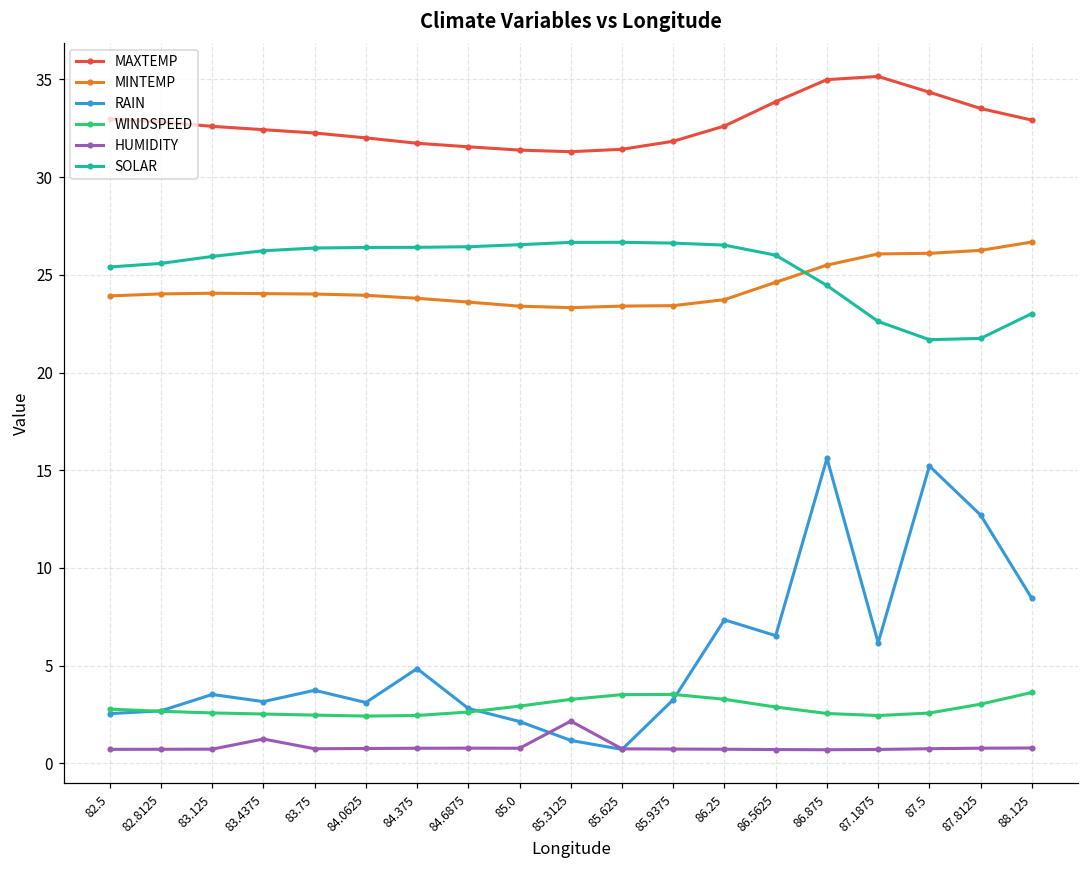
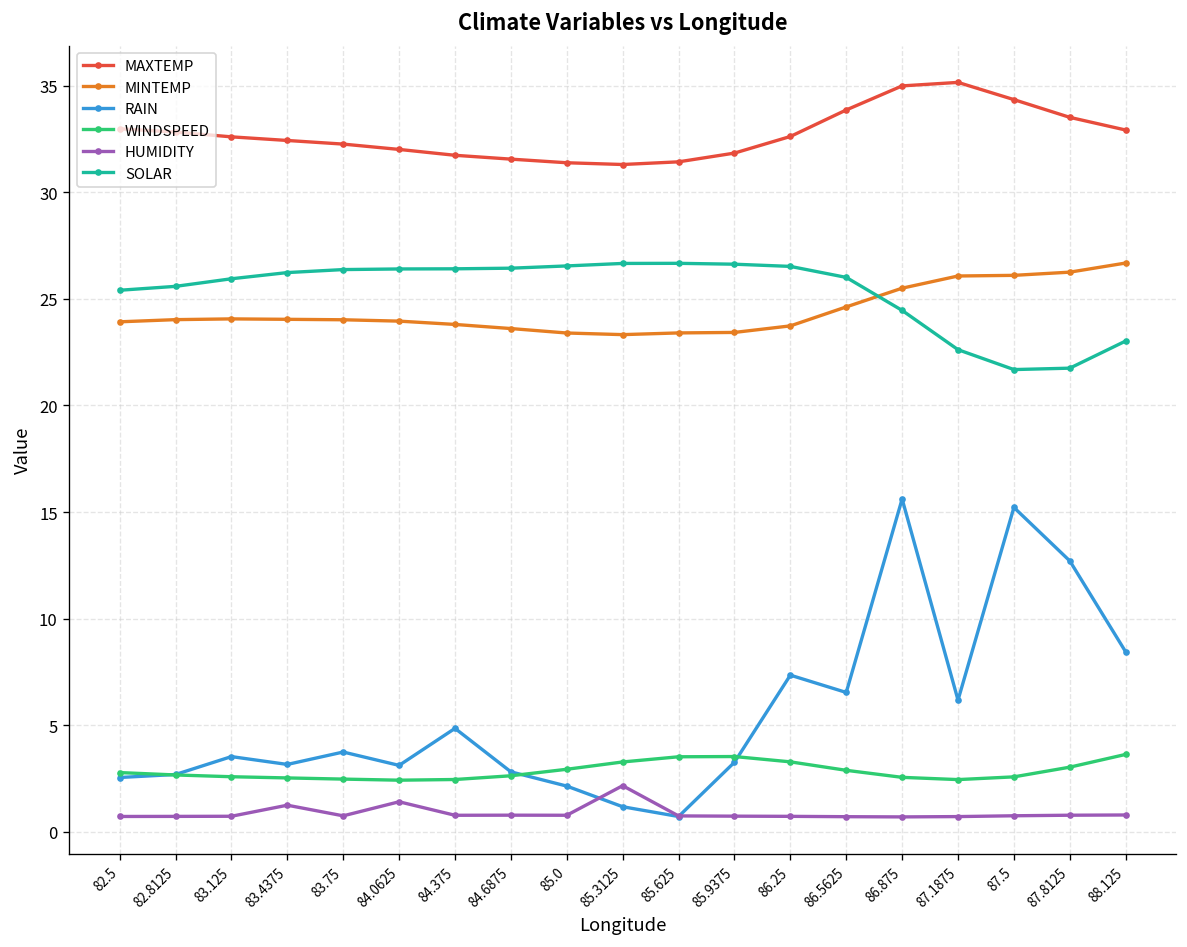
  {
    "RAIN": {
      "82.5": 2.5,
      "83.125": 3.5,
      "83.4375": 3.2,
      "83.75": 3.7,
      "84.0625": 3.1,
      "84.375": 4.9,
      "84.6875": 2.8,
      "85.0": 2.1,
      "85.3125": 1.2,
      "85.9375": 3.3,
      "86.25": 7.3,
      "86.5625": 6.5,
      "86.875": 15.6,
      "87.1875": 6.2,
      "87.5": 15.2,
      "87.8125": 12.7,
      "88.125": 8.4
    },
    "HUMIDITY": {
      "82.5": 0.7,
      "82.8125": 0.7,
      "83.125": 0.7,
      "83.4375": 1.3,
      "83.75": 0.8,
-     "84.0625": 0.8,
+     "84.0625": 1.4,
      "84.375": 0.8,
      "84.6875": 0.8,
      "85.0": 0.8,
      "85.3125": 2.2,
      "85.9375": 0.7,
      "86.25": 0.7,
      "86.5625": 0.7,
      "86.875": 0.7,
      "87.1875": 0.7,
      "87.5": 0.8,
      "87.8125": 0.8,
      "88.125": 0.8
    }
  }
